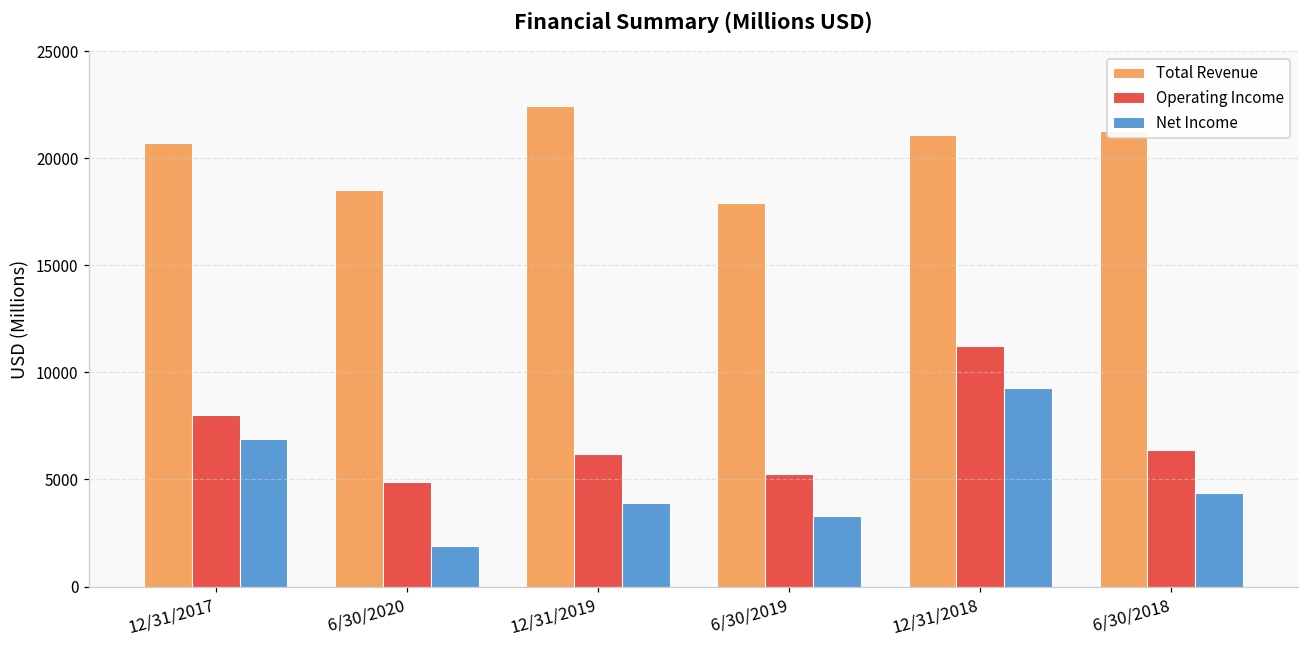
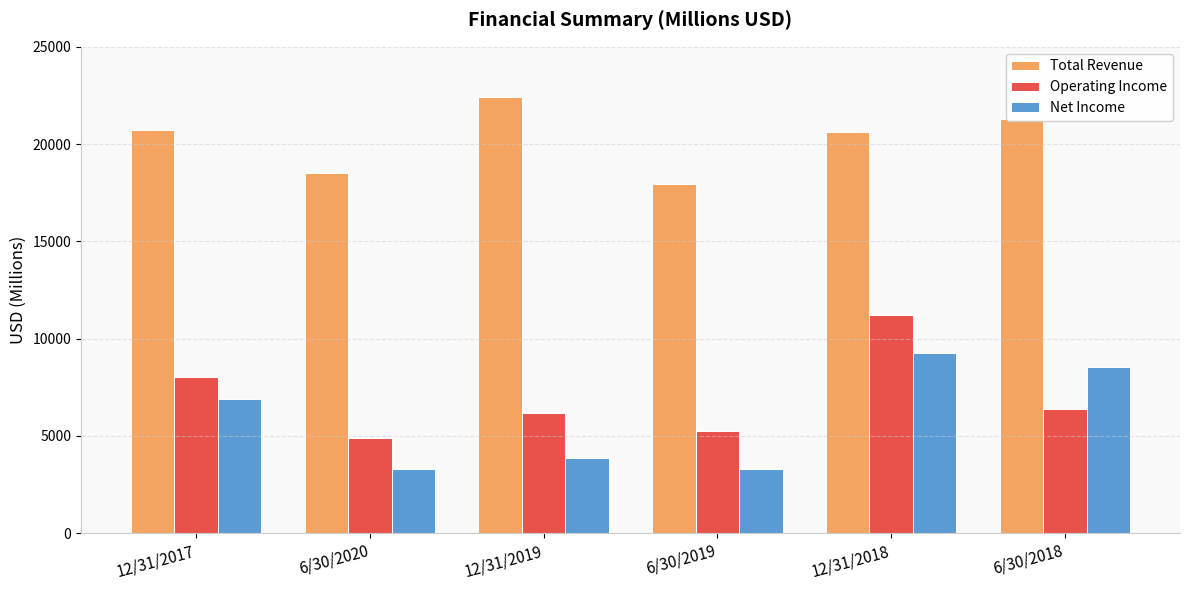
  {
    "Total Revenue": {
      "12/31/2017": 20700,
      "6/30/2020": 18500,
      "12/31/2019": 22400,
      "6/30/2019": 17900,
-     "12/31/2018": 21100
+     "12/31/2018": 20600
    },
    "Operating Income": {
      "12/31/2017": 8000,
      "6/30/2020": 4900,
      "12/31/2019": 6200,
      "6/30/2019": 5300,
      "12/31/2018": 11200,
      "6/30/2018": 6400
    },
    "Net Income": {
      "12/31/2017": 6900,
-     "6/30/2020": 1900,
+     "6/30/2020": 3300,
      "12/31/2019": 3900,
      "6/30/2019": 3300,
      "12/31/2018": 9300,
-     "6/30/2018": 4400
+     "6/30/2018": 8600
    }
  }
